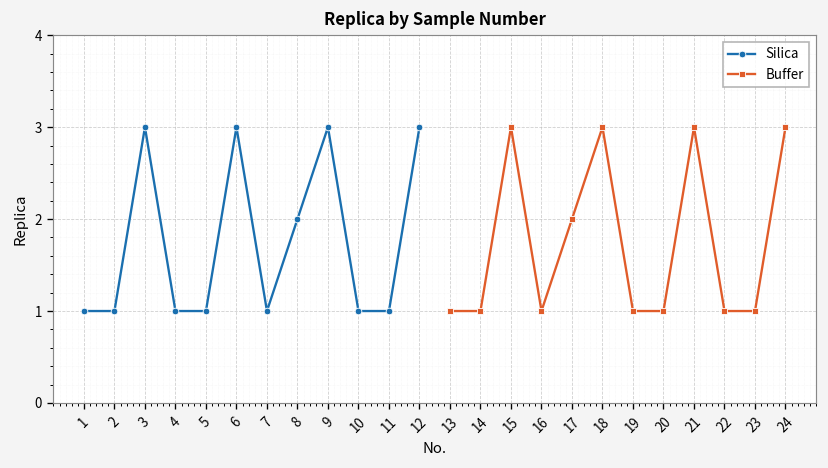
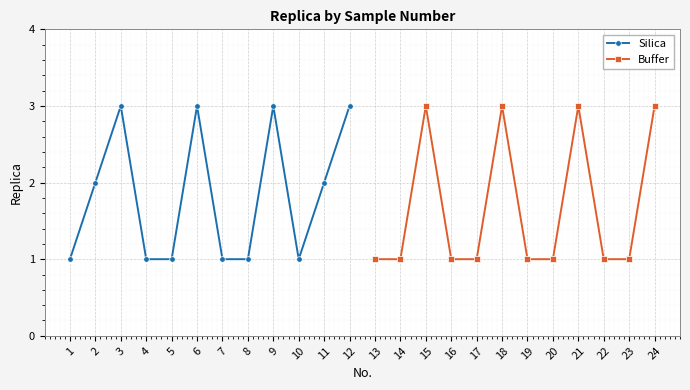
  {
    "Silica": {
      "1": 1,
-     "2": 1,
+     "2": 2,
      "3": 3,
      "4": 1,
      "5": 1,
      "6": 3,
      "7": 1,
-     "8": 2,
+     "8": 1,
      "9": 3,
      "10": 1,
-     "11": 1,
+     "11": 2,
      "12": 3
    },
    "Buffer": {
      "13": 1,
      "14": 1,
      "15": 3,
      "16": 1,
-     "17": 2,
+     "17": 1,
      "18": 3,
      "19": 1,
      "20": 1,
      "21": 3,
      "22": 1,
      "23": 1,
      "24": 3
    }
  }
